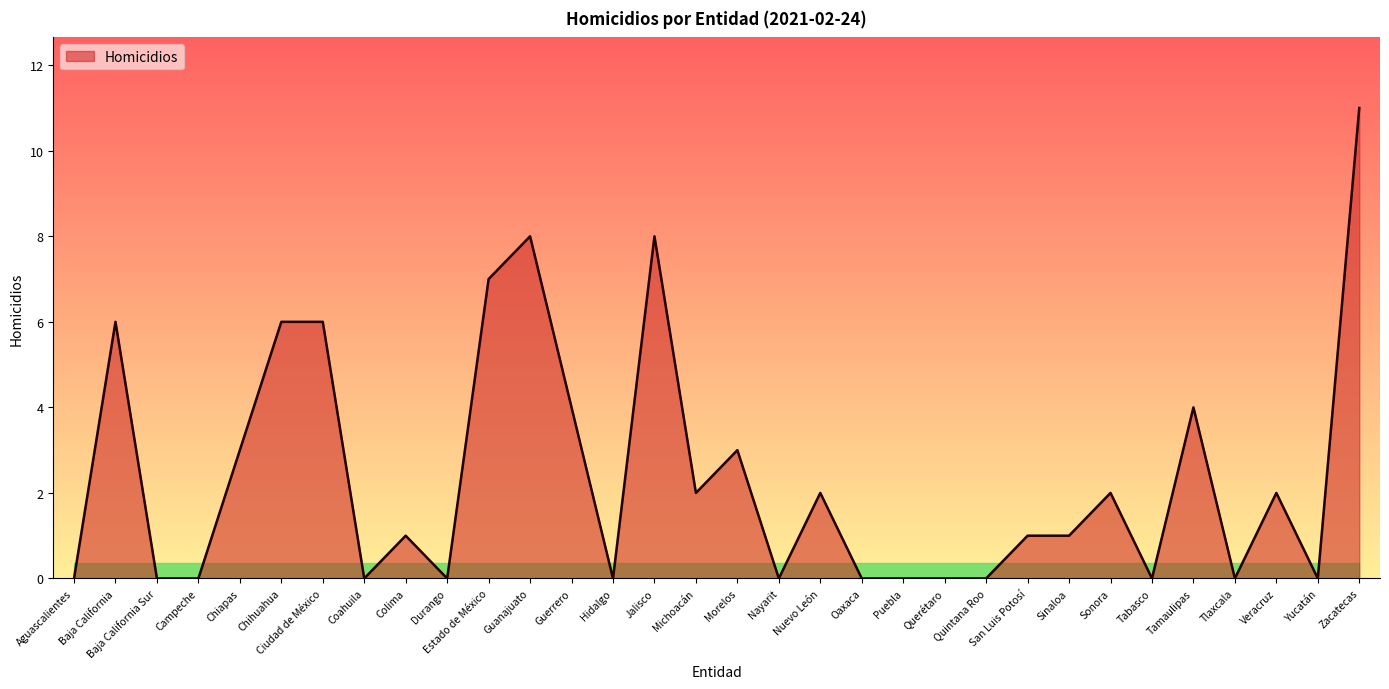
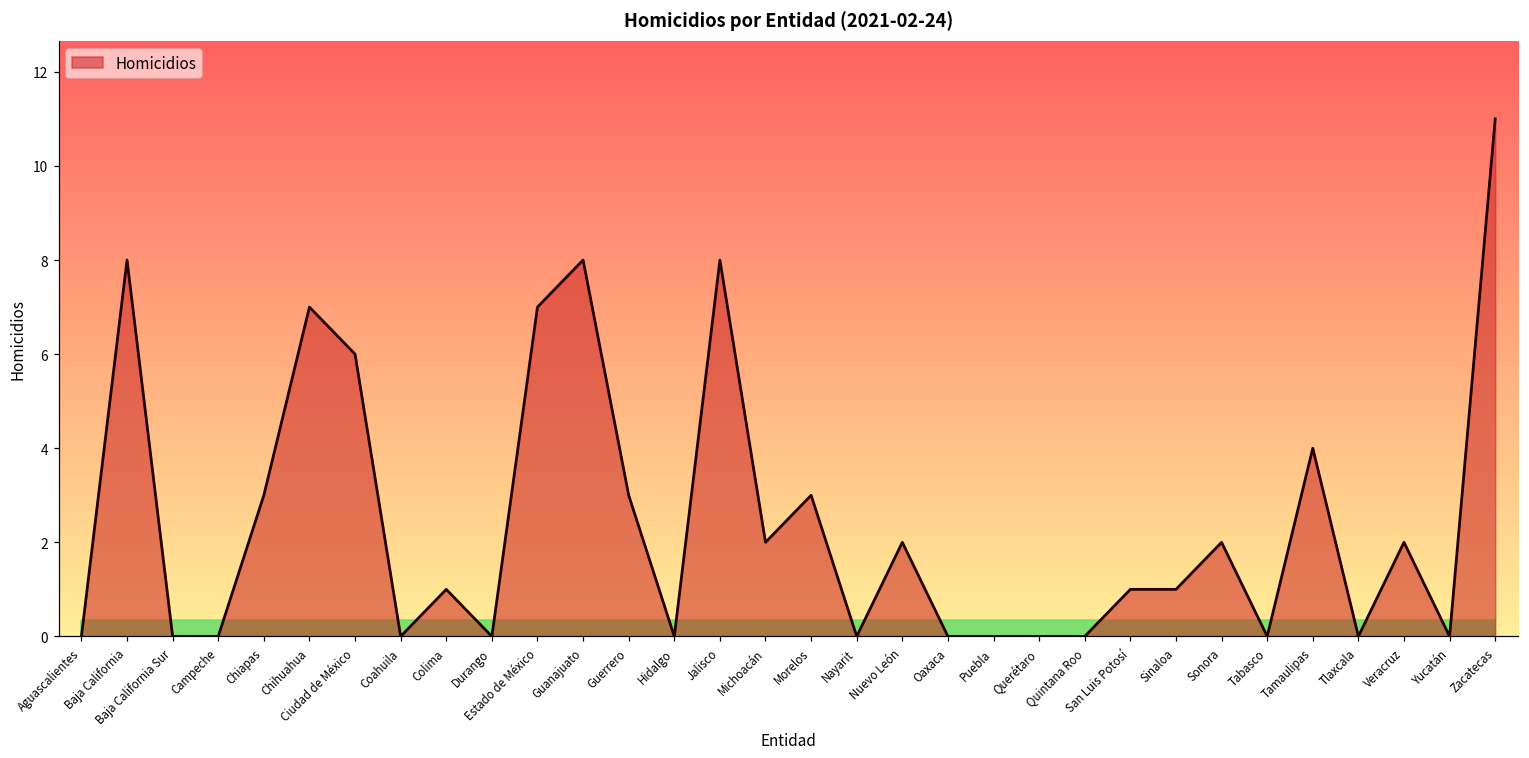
  {
    "Homicidios": {
      "Aguascalientes": 0,
-     "Baja California": 6,
+     "Baja California": 8,
      "Baja California Sur": 0,
      "Campeche": 0,
      "Chiapas": 3,
-     "Chihuahua": 6,
+     "Chihuahua": 7,
      "Ciudad de México": 6,
      "Coahuila": 0,
      "Colima": 1,
      "Durango": 0,
      "Estado de México": 7,
      "Guanajuato": 8,
-     "Guerrero": 4,
+     "Guerrero": 3,
      "Hidalgo": 0,
      "Jalisco": 8,
      "Michoacán": 2,
      "Morelos": 3,
      "Nayarit": 0,
      "Nuevo León": 2,
      "Oaxaca": 0,
      "Puebla": 0,
      "Querétaro": 0,
      "Quintana Roo": 0,
      "San Luis Potosí": 1,
      "Sinaloa": 1,
      "Sonora": 2,
      "Tabasco": 0,
      "Tamaulipas": 4,
      "Tlaxcala": 0,
      "Veracruz": 2,
      "Yucatán": 0,
      "Zacatecas": 11
    }
  }
